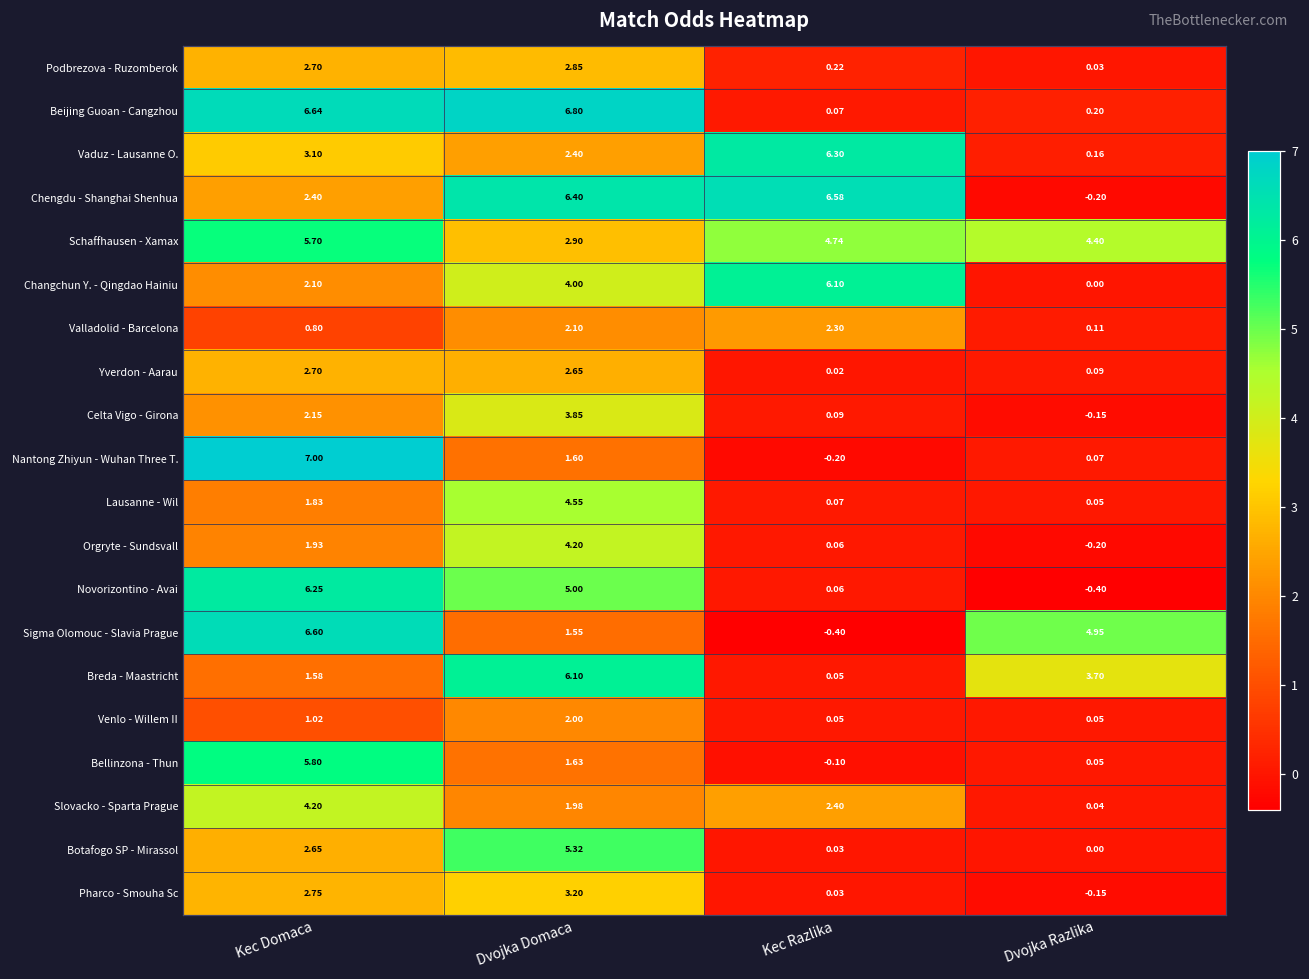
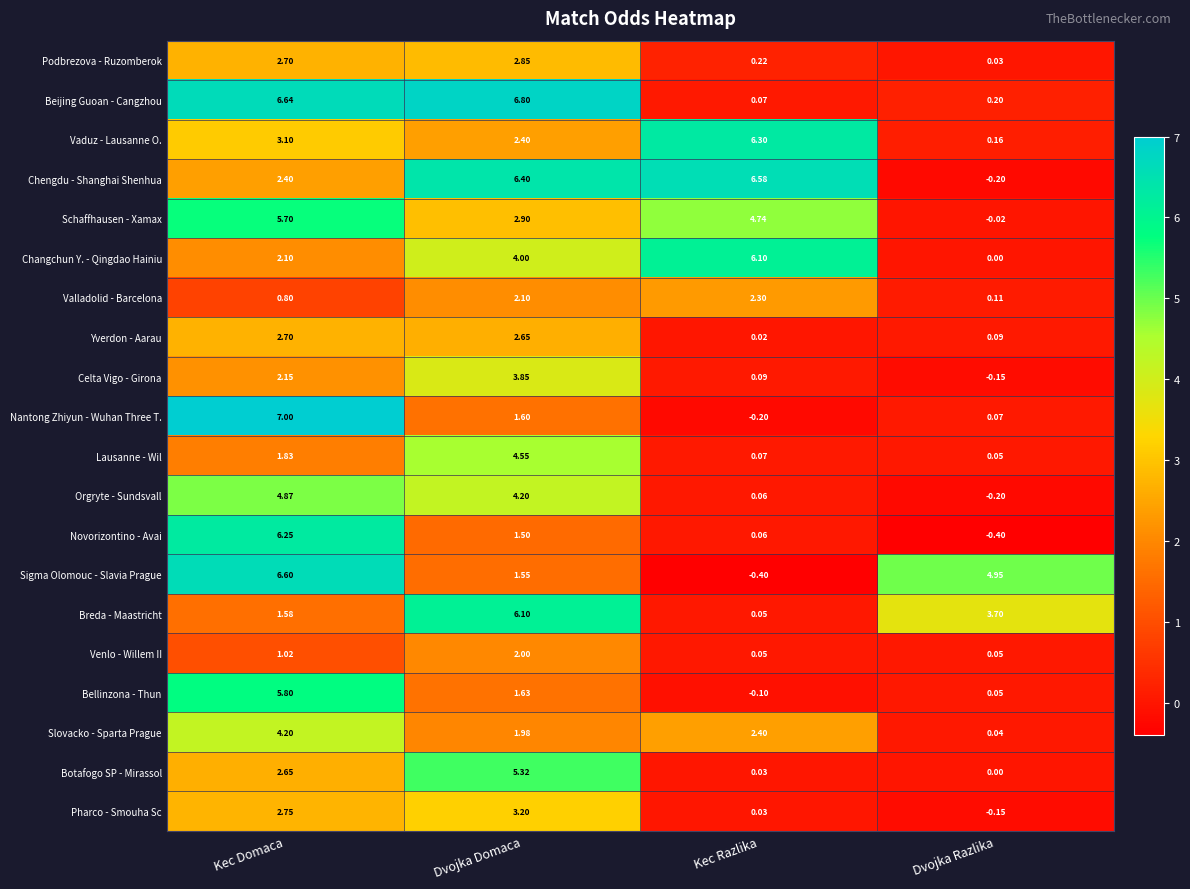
  {
    "Podbrezova - Ruzomberok": {
      "Kec Domaca": 2.70,
      "Dvojka Domaca": 2.85,
      "Kec Razlika": 0.22,
      "Dvojka Razlika": 0.03
    },
    "Beijing Guoan - Cangzhou": {
      "Kec Domaca": 6.64,
      "Dvojka Domaca": 6.80,
      "Kec Razlika": 0.07,
      "Dvojka Razlika": 0.20
    },
    "Vaduz - Lausanne O.": {
      "Kec Domaca": 3.10,
      "Dvojka Domaca": 2.40,
      "Kec Razlika": 6.30,
      "Dvojka Razlika": 0.16
    },
    "Chengdu - Shanghai Shenhua": {
      "Kec Domaca": 2.40,
      "Dvojka Domaca": 6.40,
      "Kec Razlika": 6.58,
      "Dvojka Razlika": -0.20
    },
    "Schaffhausen - Xamax": {
      "Kec Domaca": 5.70,
      "Dvojka Domaca": 2.90,
      "Kec Razlika": 4.74,
-     "Dvojka Razlika": 4.40
+     "Dvojka Razlika": -0.02
    },
    "Changchun Y. - Qingdao Hainiu": {
      "Kec Domaca": 2.10,
      "Dvojka Domaca": 4.00,
      "Kec Razlika": 6.10,
      "Dvojka Razlika": 0.00
    },
    "Valladolid - Barcelona": {
      "Kec Domaca": 0.80,
      "Dvojka Domaca": 2.10,
      "Kec Razlika": 2.30,
      "Dvojka Razlika": 0.11
    },
    "Yverdon - Aarau": {
      "Kec Domaca": 2.70,
      "Dvojka Domaca": 2.65,
      "Kec Razlika": 0.02,
      "Dvojka Razlika": 0.09
    },
    "Celta Vigo - Girona": {
      "Kec Domaca": 2.15,
      "Dvojka Domaca": 3.85,
      "Kec Razlika": 0.09,
      "Dvojka Razlika": -0.15
    },
    "Nantong Zhiyun - Wuhan Three T.": {
      "Kec Domaca": 7.00,
      "Dvojka Domaca": 1.60,
      "Kec Razlika": -0.20,
      "Dvojka Razlika": 0.07
    },
    "Lausanne - Wil": {
      "Kec Domaca": 1.83,
      "Dvojka Domaca": 4.55,
      "Kec Razlika": 0.07,
      "Dvojka Razlika": 0.05
    },
    "Orgryte - Sundsvall": {
-     "Kec Domaca": 1.93,
+     "Kec Domaca": 4.87,
      "Dvojka Domaca": 4.20,
      "Kec Razlika": 0.06,
      "Dvojka Razlika": -0.20
    },
    "Novorizontino - Avai": {
      "Kec Domaca": 6.25,
-     "Dvojka Domaca": 5.00,
+     "Dvojka Domaca": 1.50,
      "Kec Razlika": 0.06,
      "Dvojka Razlika": -0.40
    },
    "Sigma Olomouc - Slavia Prague": {
      "Kec Domaca": 6.60,
      "Dvojka Domaca": 1.55,
      "Kec Razlika": -0.40,
      "Dvojka Razlika": 4.95
    },
    "Breda - Maastricht": {
      "Kec Domaca": 1.58,
      "Dvojka Domaca": 6.10,
      "Kec Razlika": 0.05,
      "Dvojka Razlika": 3.70
    },
    "Venlo - Willem II": {
      "Kec Domaca": 1.02,
      "Dvojka Domaca": 2.00,
      "Kec Razlika": 0.05,
      "Dvojka Razlika": 0.05
    },
    "Bellinzona - Thun": {
      "Kec Domaca": 5.80,
      "Dvojka Domaca": 1.63,
      "Kec Razlika": -0.10,
      "Dvojka Razlika": 0.05
    },
    "Slovacko - Sparta Prague": {
      "Kec Domaca": 4.20,
      "Dvojka Domaca": 1.98,
      "Kec Razlika": 2.40,
      "Dvojka Razlika": 0.04
    },
    "Botafogo SP - Mirassol": {
      "Kec Domaca": 2.65,
      "Dvojka Domaca": 5.32,
      "Kec Razlika": 0.03,
      "Dvojka Razlika": 0.00
    },
    "Pharco - Smouha Sc": {
      "Kec Domaca": 2.75,
      "Dvojka Domaca": 3.20,
      "Kec Razlika": 0.03,
      "Dvojka Razlika": -0.15
    }
  }
